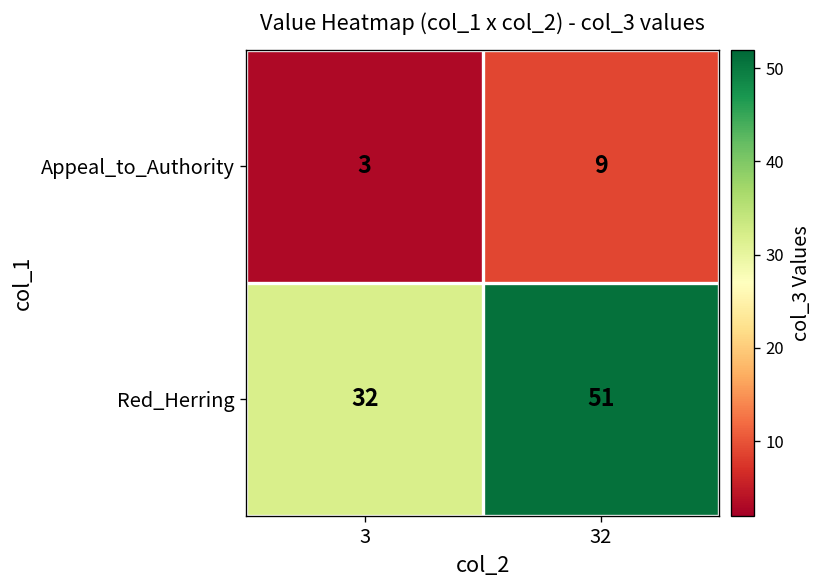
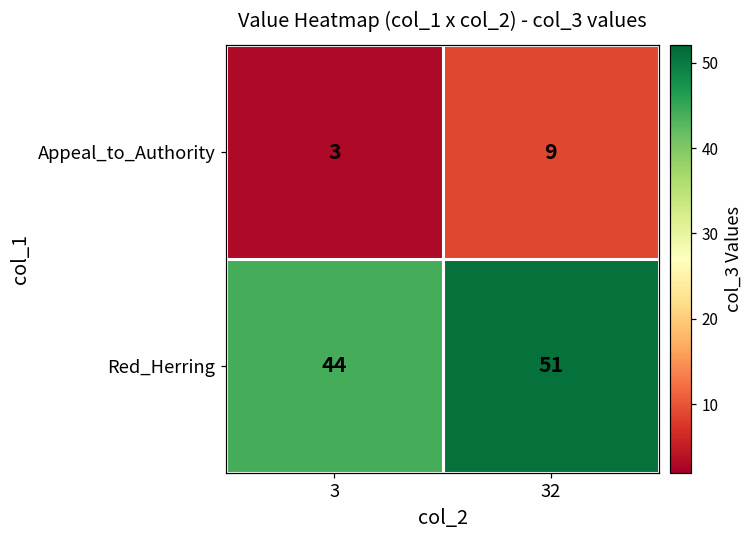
  {
    "Appeal_to_Authority": {
      "3": 3,
      "32": 9
    },
    "Red_Herring": {
-     "3": 32,
+     "3": 44,
      "32": 51
    }
  }
